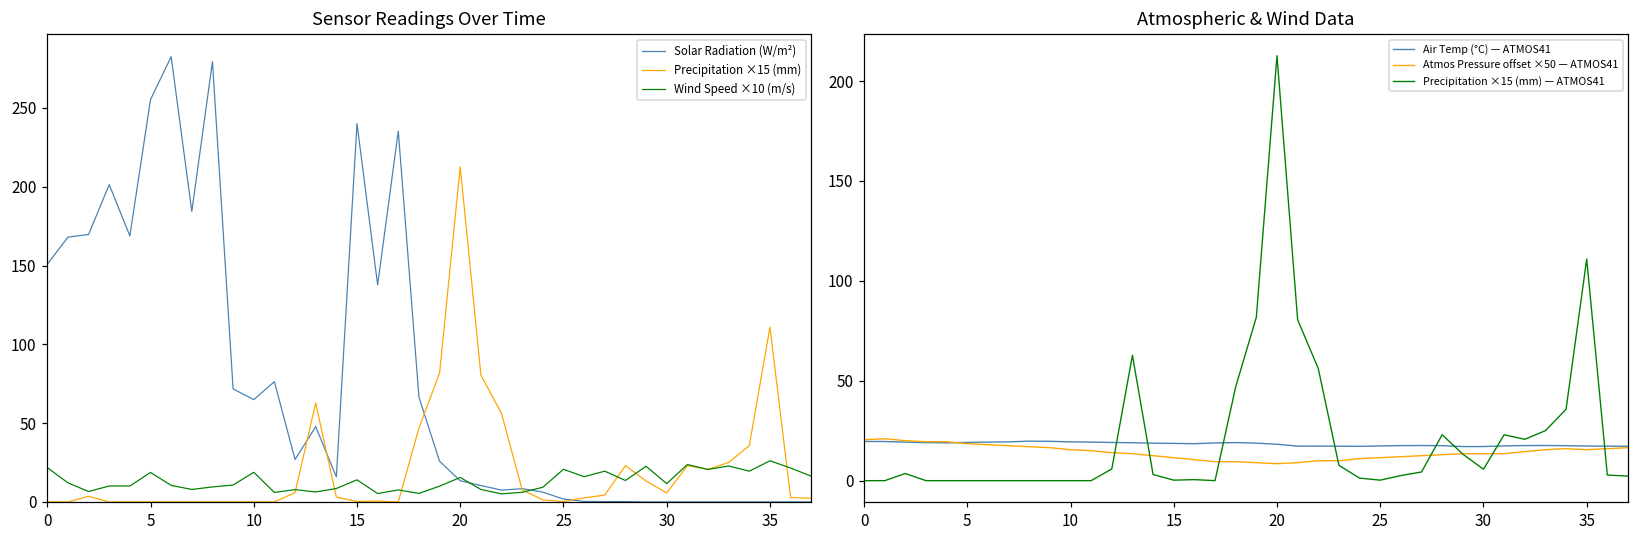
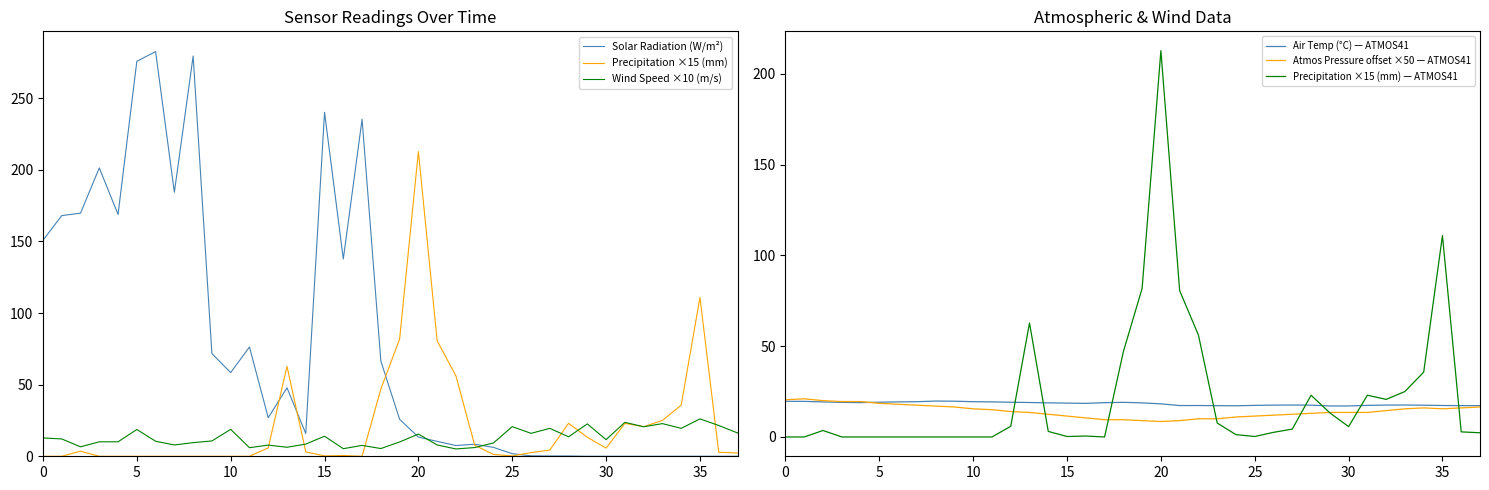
  {
    "Sensor Readings Over Time": {
      "Solar Radiation (W/m²)": {
        "0": 151,
-       "5": 255,
-       "10": 65,
+       "5": 276,
+       "10": 58,
        "15": 240,
        "20": 13,
        "30": 0,
        "35": 0
      },
      "Precipitation ×15 (mm)": {
        "0": 0,
        "5": 0,
        "10": 0,
        "15": 0,
        "20": 213,
        "30": 6,
        "35": 111
      },
      "Wind Speed ×10 (m/s)": {
-       "0": 22,
+       "0": 13,
        "5": 19,
        "10": 19,
        "15": 14,
        "20": 16,
        "25": 21,
        "30": 12,
        "35": 26
      }
    }
  }
